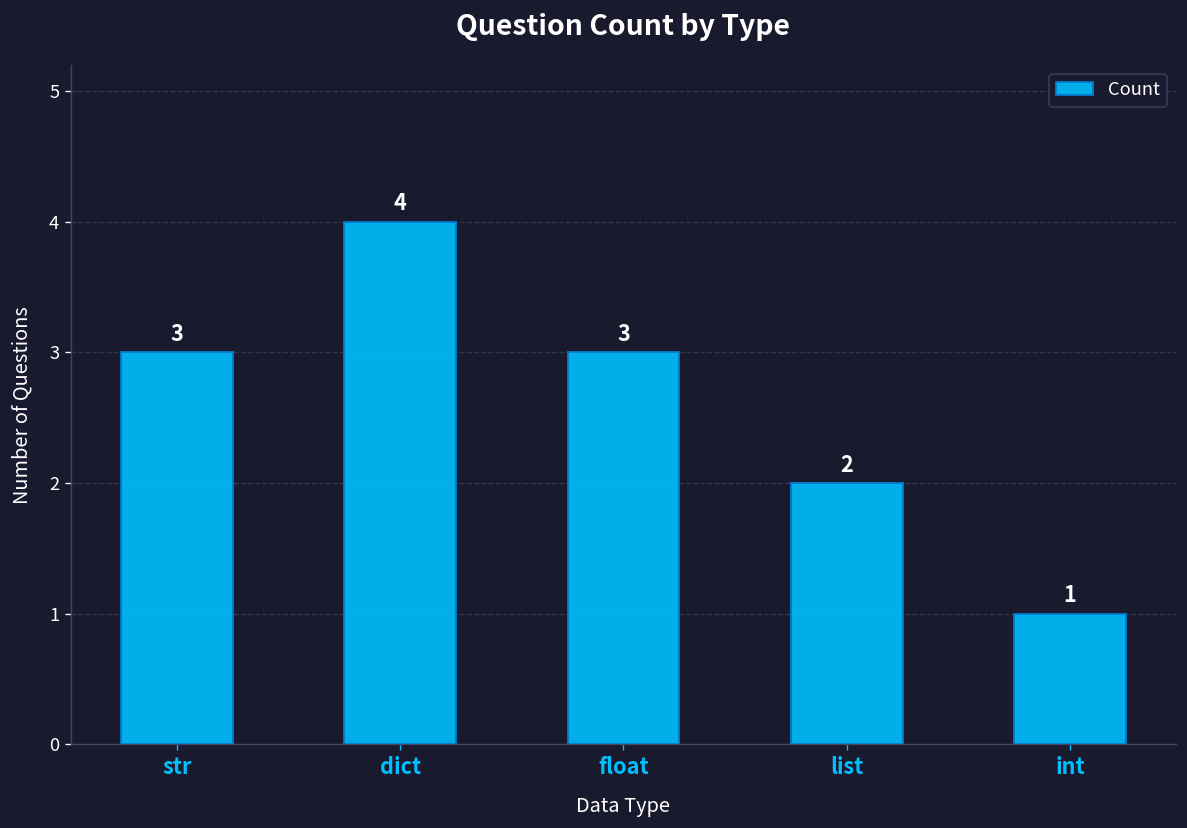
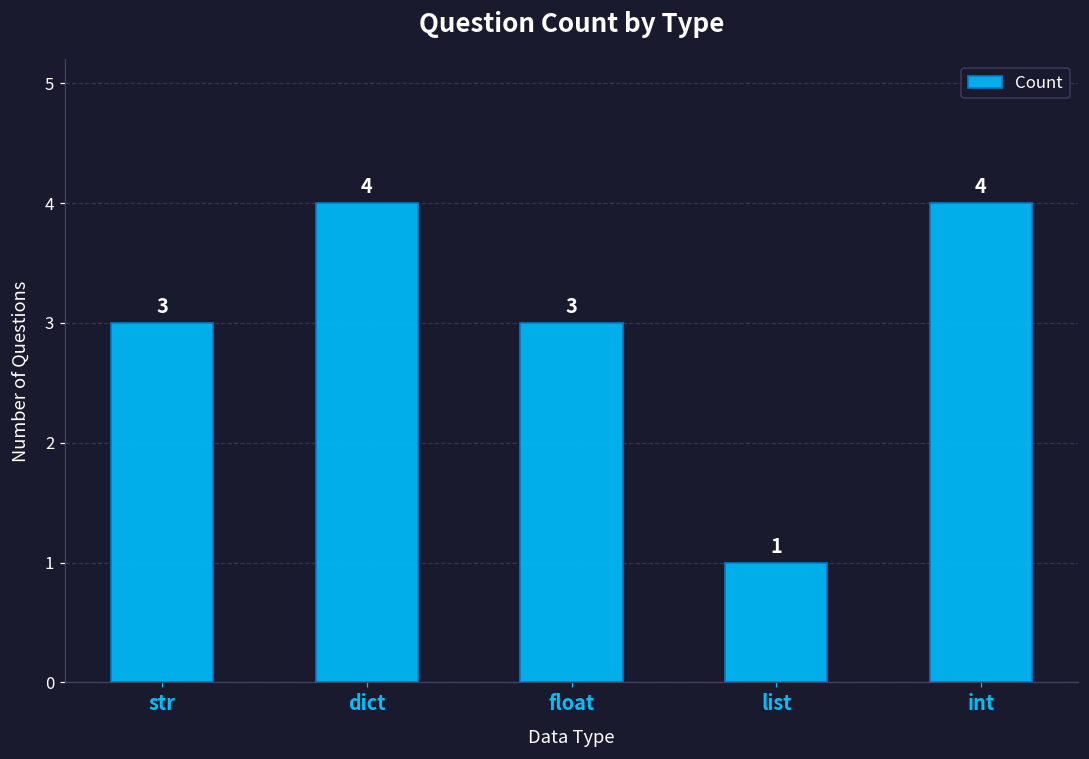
  {
    "str": 3,
    "dict": 4,
    "float": 3,
-   "list": 2,
-   "int": 1
+   "list": 1,
+   "int": 4
  }
